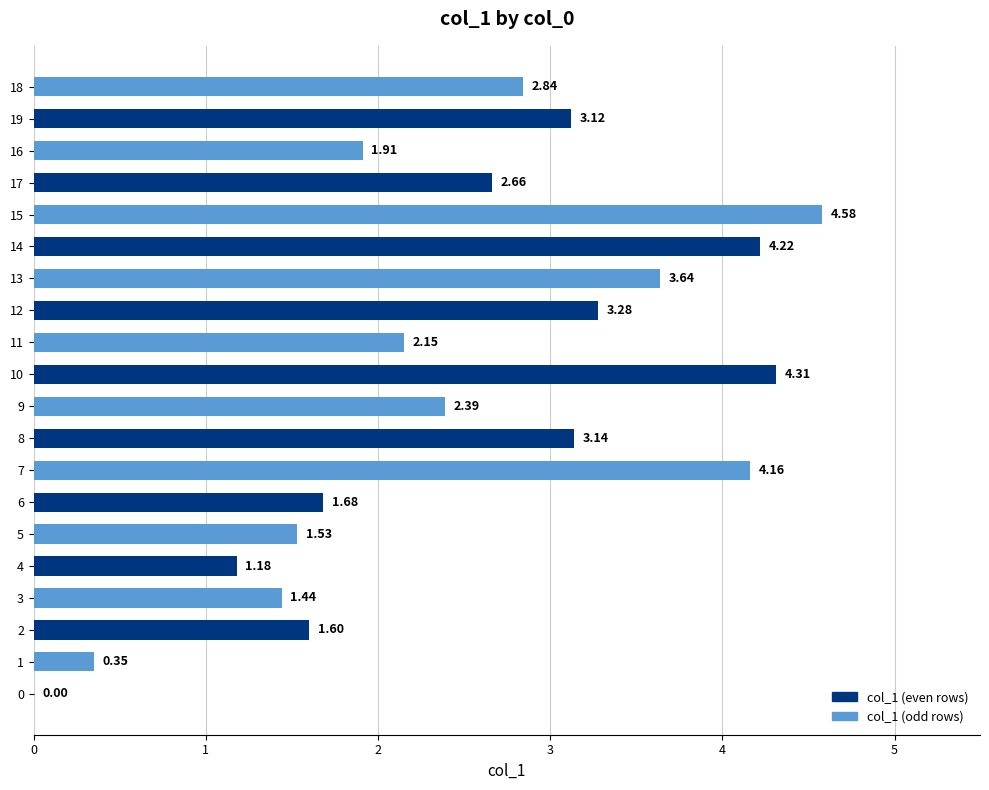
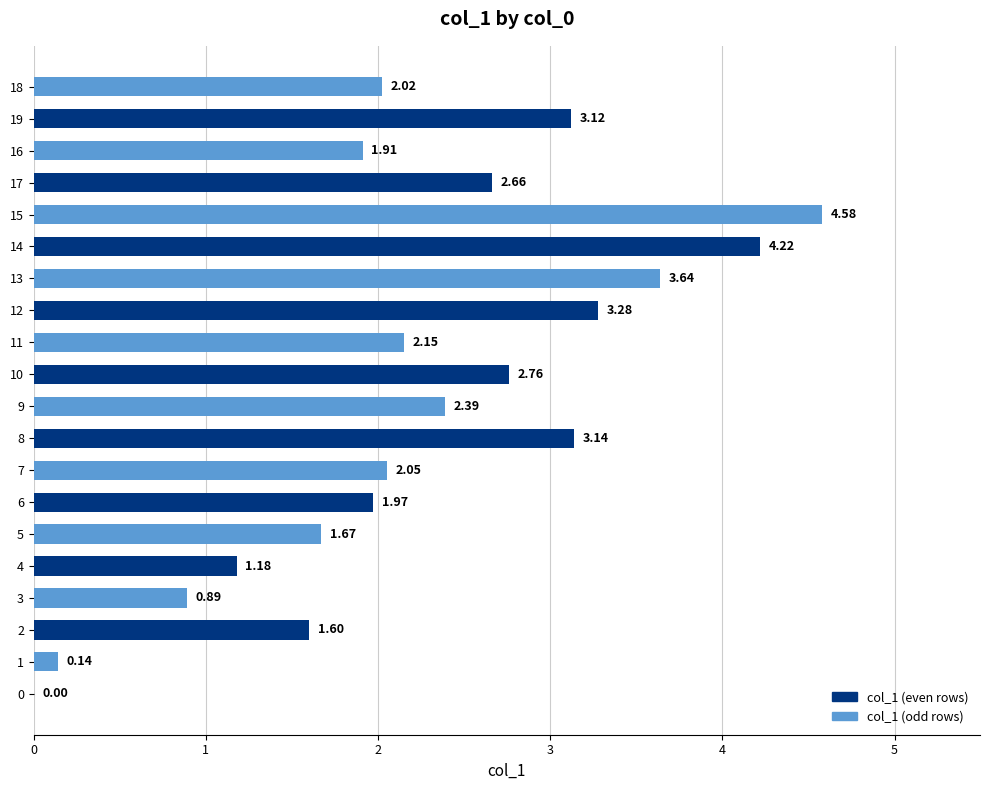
  {
-   "18": 2.84,
+   "18": 2.02,
    "19": 3.12,
    "16": 1.91,
    "17": 2.66,
    "15": 4.58,
    "14": 4.22,
    "13": 3.64,
    "12": 3.28,
    "11": 2.15,
-   "10": 4.31,
+   "10": 2.76,
    "9": 2.39,
    "8": 3.14,
-   "7": 4.16,
-   "6": 1.68,
-   "5": 1.53,
+   "7": 2.05,
+   "6": 1.97,
+   "5": 1.67,
    "4": 1.18,
-   "3": 1.44,
+   "3": 0.89,
    "2": 1.60,
-   "1": 0.35,
+   "1": 0.14,
    "0": 0.00
  }
